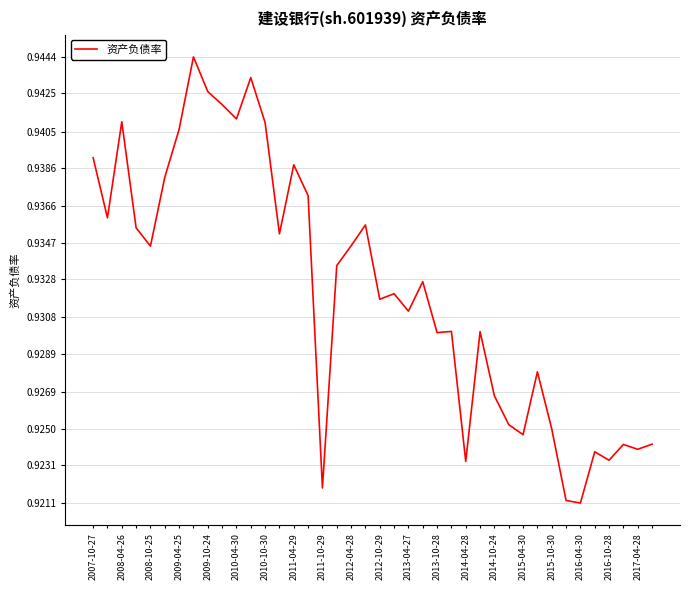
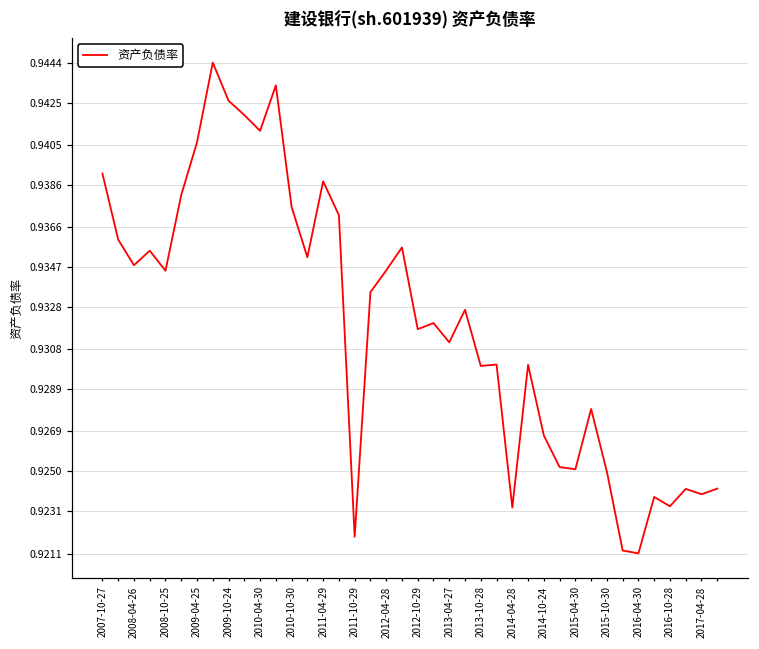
  {
    "2007-10-27": 0.9391,
-   "2008-04-26": 0.9410,
+   "2008-04-26": 0.9348,
    "2008-10-25": 0.9345,
    "2009-04-25": 0.9406,
    "2009-10-24": 0.9426,
    "2010-04-30": 0.9412,
-   "2010-10-30": 0.9410,
+   "2010-10-30": 0.9375,
    "2011-04-29": 0.9388,
    "2011-10-29": 0.9219,
    "2012-04-28": 0.9345,
    "2012-10-29": 0.9318,
    "2013-04-27": 0.9311,
    "2013-10-28": 0.9300,
    "2014-04-28": 0.9233,
    "2014-10-24": 0.9267,
-   "2015-04-30": 0.9247,
+   "2015-04-30": 0.9251,
    "2015-10-30": 0.9250,
    "2016-04-30": 0.9211,
    "2016-10-28": 0.9233,
    "2017-04-28": 0.9239
  }
